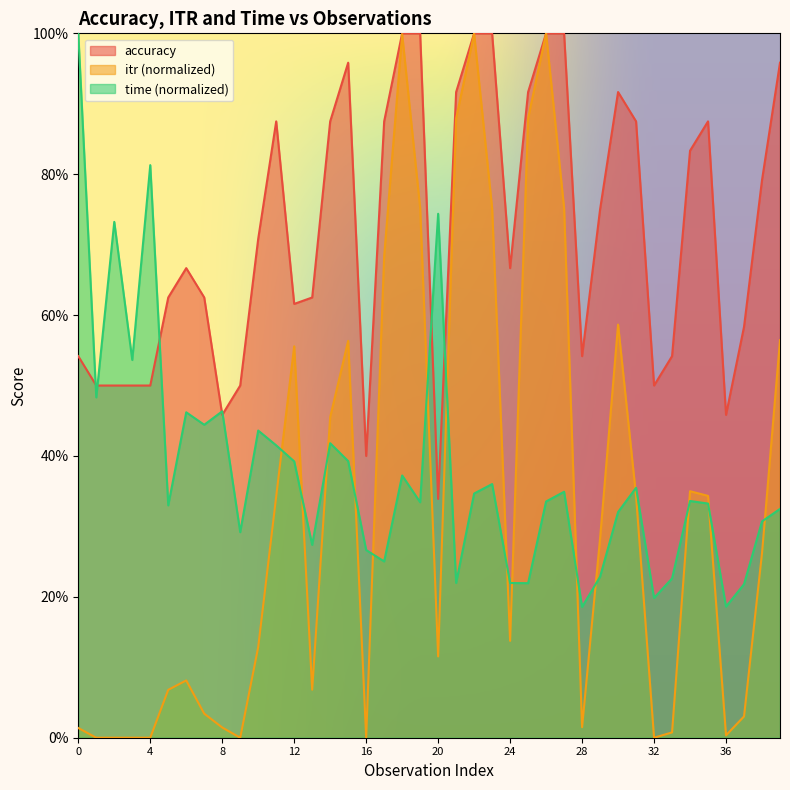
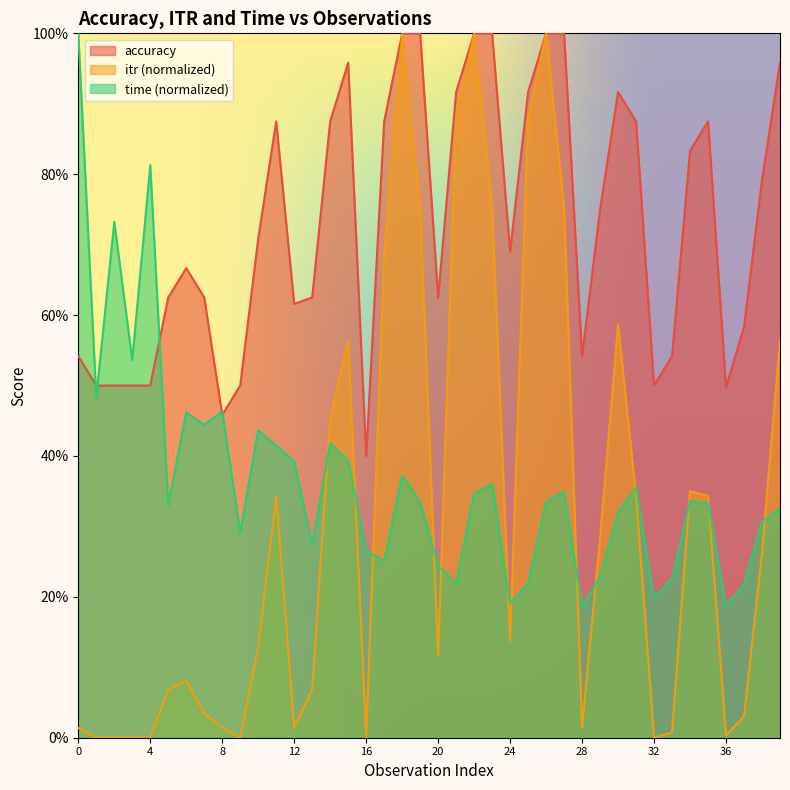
  {
    "accuracy": {
      "0": "54%",
      "4": "50%",
      "8": "46%",
      "12": "62%",
      "16": "40%",
-     "20": "34%",
-     "24": "67%",
+     "20": "63%",
+     "24": "69%",
      "28": "54%",
      "32": "50%",
-     "36": "46%"
+     "36": "50%"
    },
    "itr (normalized)": {
      "0": "1%",
      "4": "0%",
      "8": "1%",
-     "12": "56%",
+     "12": "1%",
      "16": "0%",
      "20": "12%",
      "24": "14%",
      "28": "1%",
      "32": "0%",
      "36": "0%"
    },
    "time (normalized)": {
      "0": "100%",
      "4": "81%",
      "8": "46%",
      "12": "39%",
      "16": "27%",
-     "20": "74%",
-     "24": "22%",
+     "20": "24%",
+     "24": "19%",
      "28": "19%",
      "32": "20%",
      "36": "19%"
    }
  }
